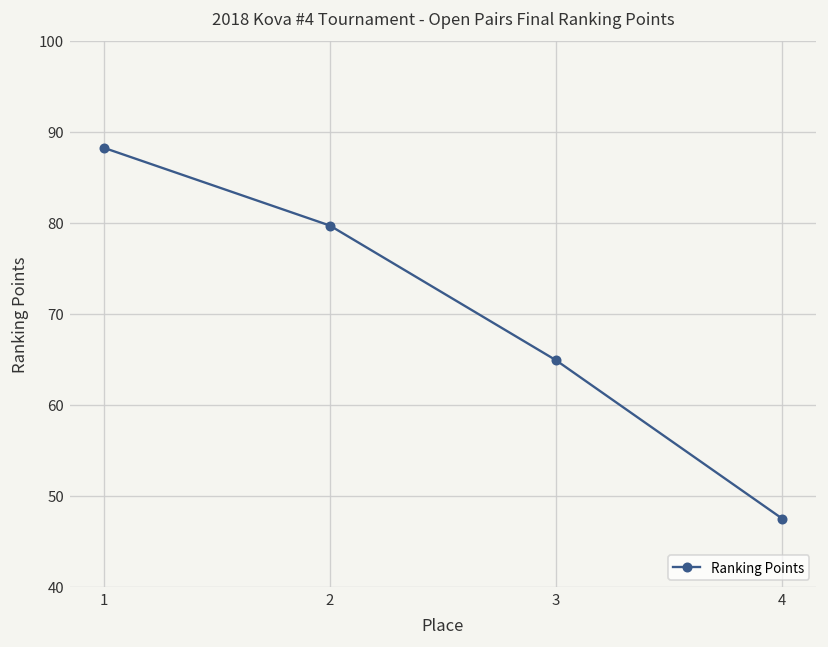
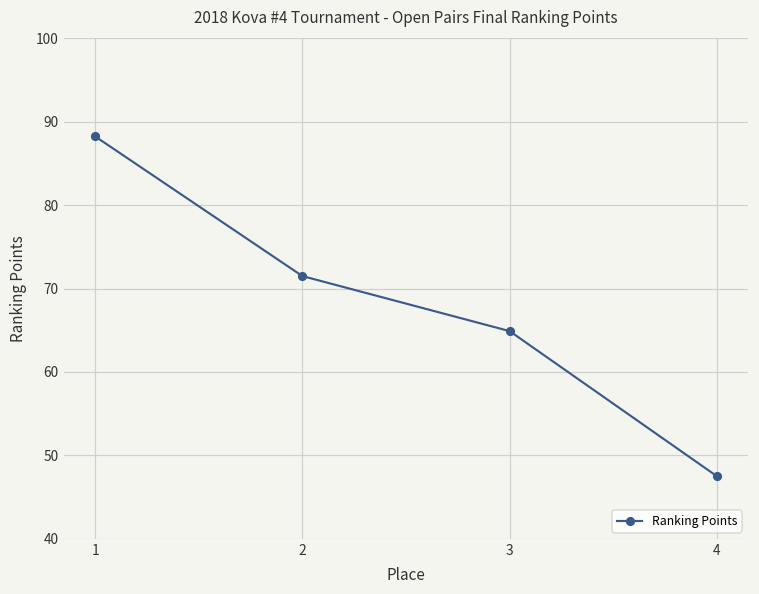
  {
    "1": 88,
-   "2": 80,
+   "2": 72,
    "3": 65,
    "4": 48
  }
